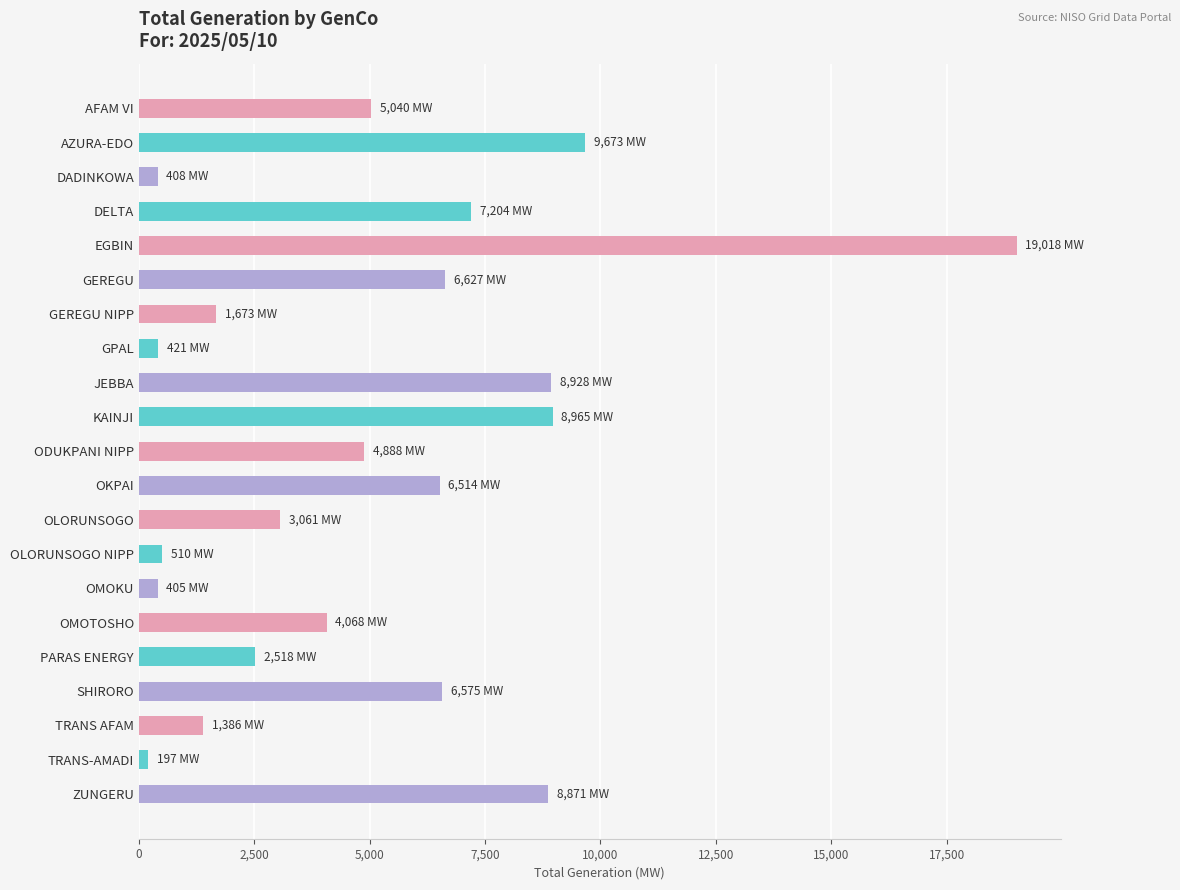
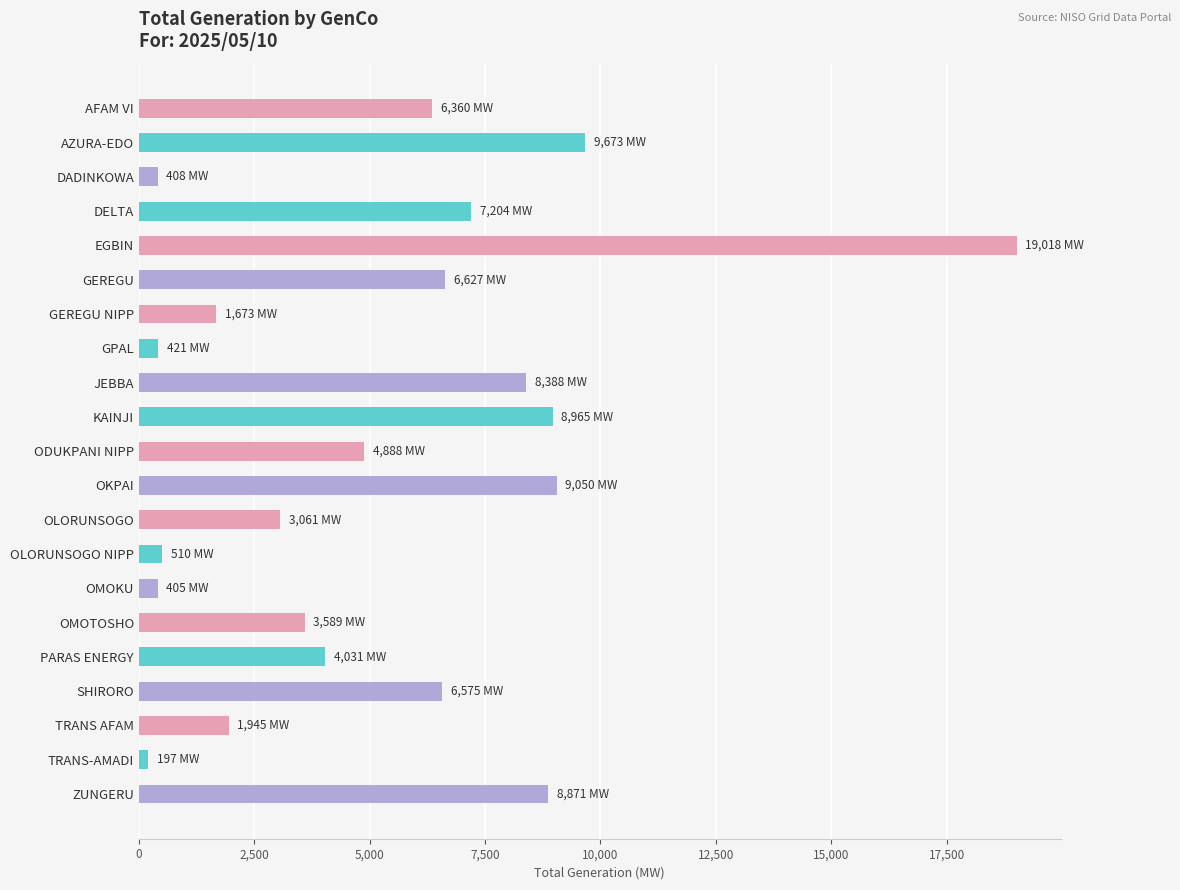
  {
-   "AFAM VI": "5,040",
+   "AFAM VI": "6,360",
    "AZURA-EDO": "9,673",
    "DADINKOWA": "408",
    "DELTA": "7,204",
    "EGBIN": "19,018",
    "GEREGU": "6,627",
    "GEREGU NIPP": "1,673",
    "GPAL": "421",
-   "JEBBA": "8,928",
+   "JEBBA": "8,388",
    "KAINJI": "8,965",
    "ODUKPANI NIPP": "4,888",
-   "OKPAI": "6,514",
+   "OKPAI": "9,050",
    "OLORUNSOGO": "3,061",
    "OLORUNSOGO NIPP": "510",
    "OMOKU": "405",
-   "OMOTOSHO": "4,068",
-   "PARAS ENERGY": "2,518",
+   "OMOTOSHO": "3,589",
+   "PARAS ENERGY": "4,031",
    "SHIRORO": "6,575",
-   "TRANS AFAM": "1,386",
+   "TRANS AFAM": "1,945",
    "TRANS-AMADI": "197",
    "ZUNGERU": "8,871"
  }
